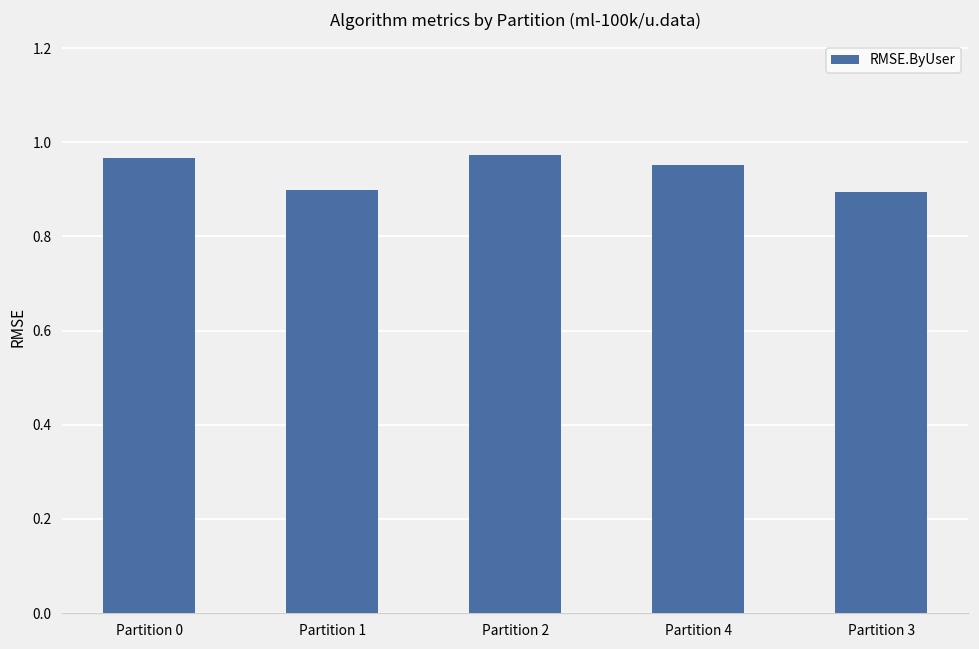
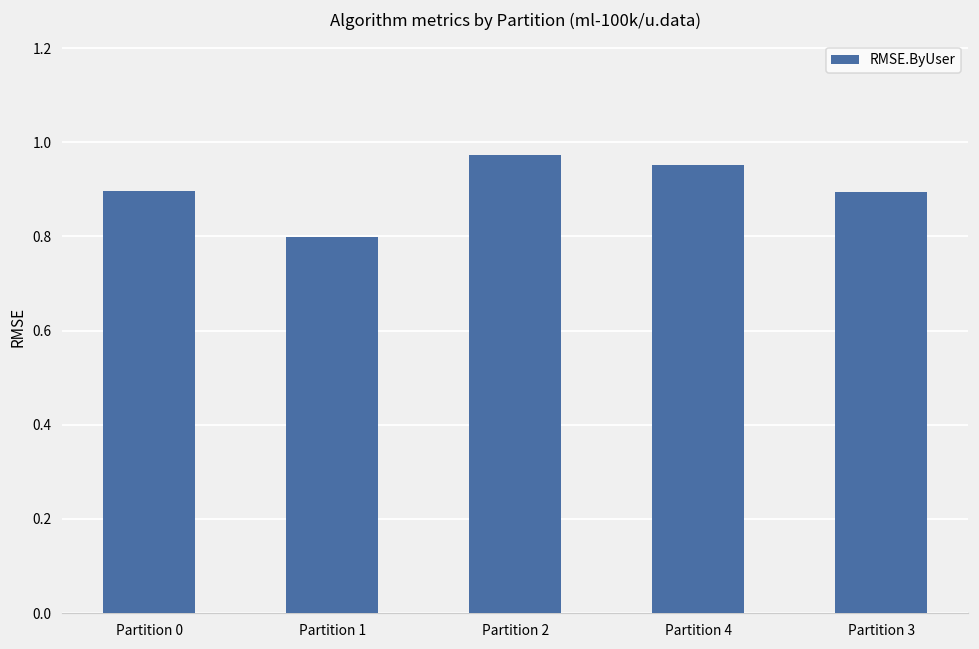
  {
-   "Partition 0": 0.97,
-   "Partition 1": 0.90,
+   "Partition 0": 0.90,
+   "Partition 1": 0.80,
    "Partition 2": 0.97,
    "Partition 4": 0.95,
    "Partition 3": 0.89
  }
